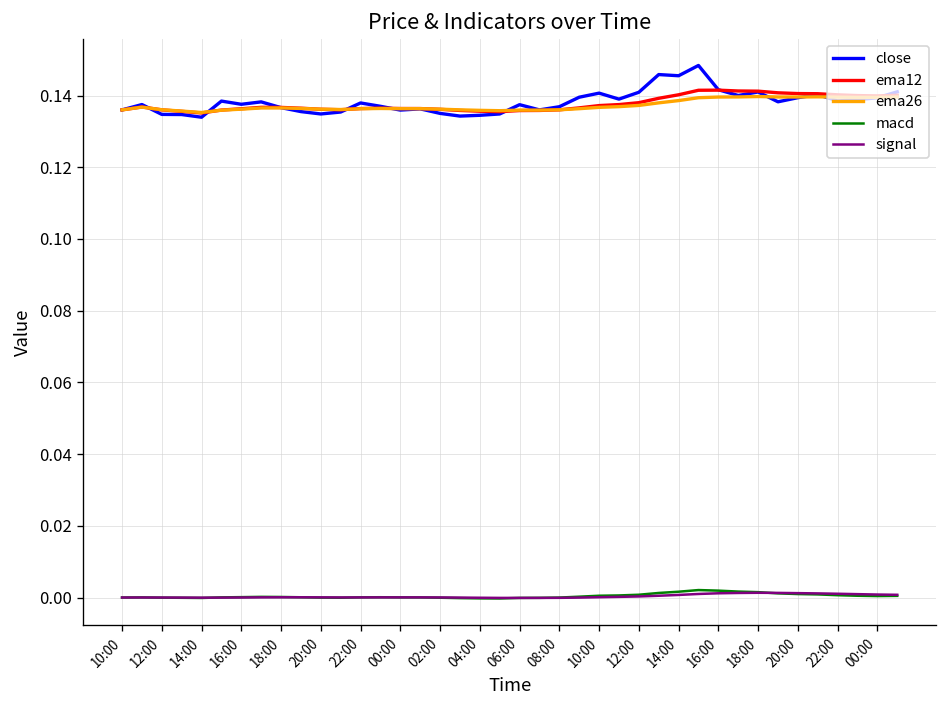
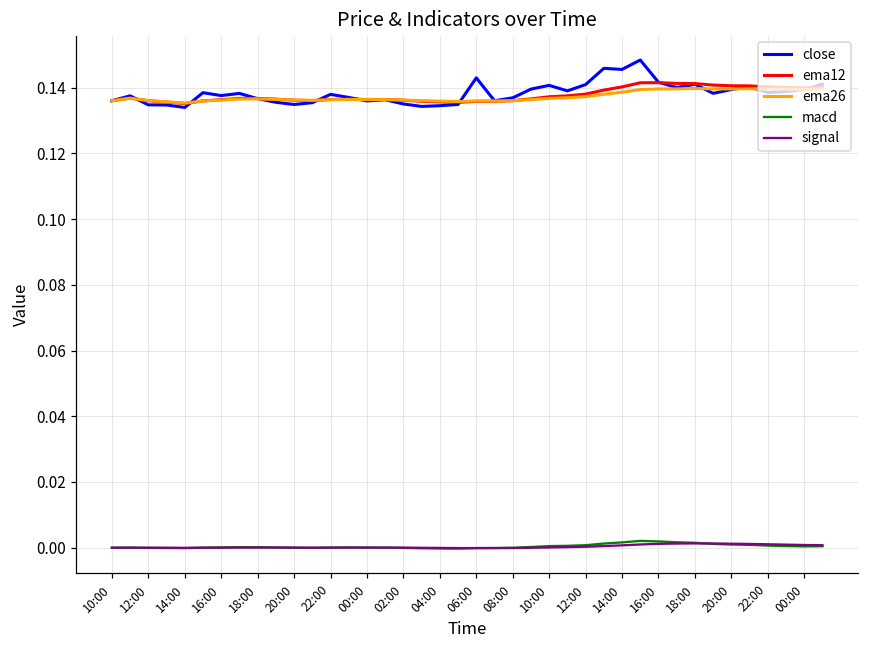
  {
    "close": {
      "02:00": 0.135,
      "04:00": 0.134,
-     "06:00": 0.137,
+     "06:00": 0.143,
      "08:00": 0.137
    }
  }
